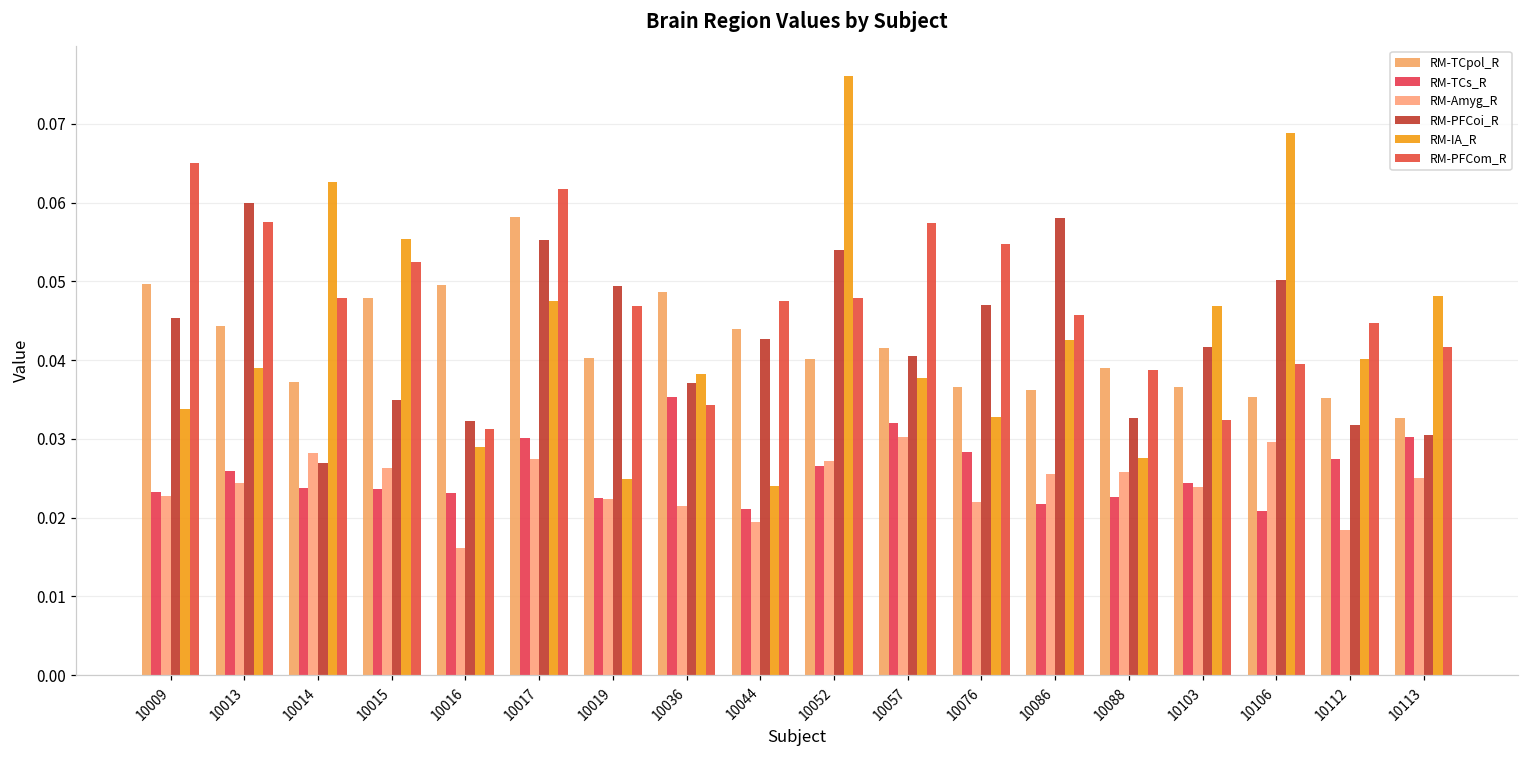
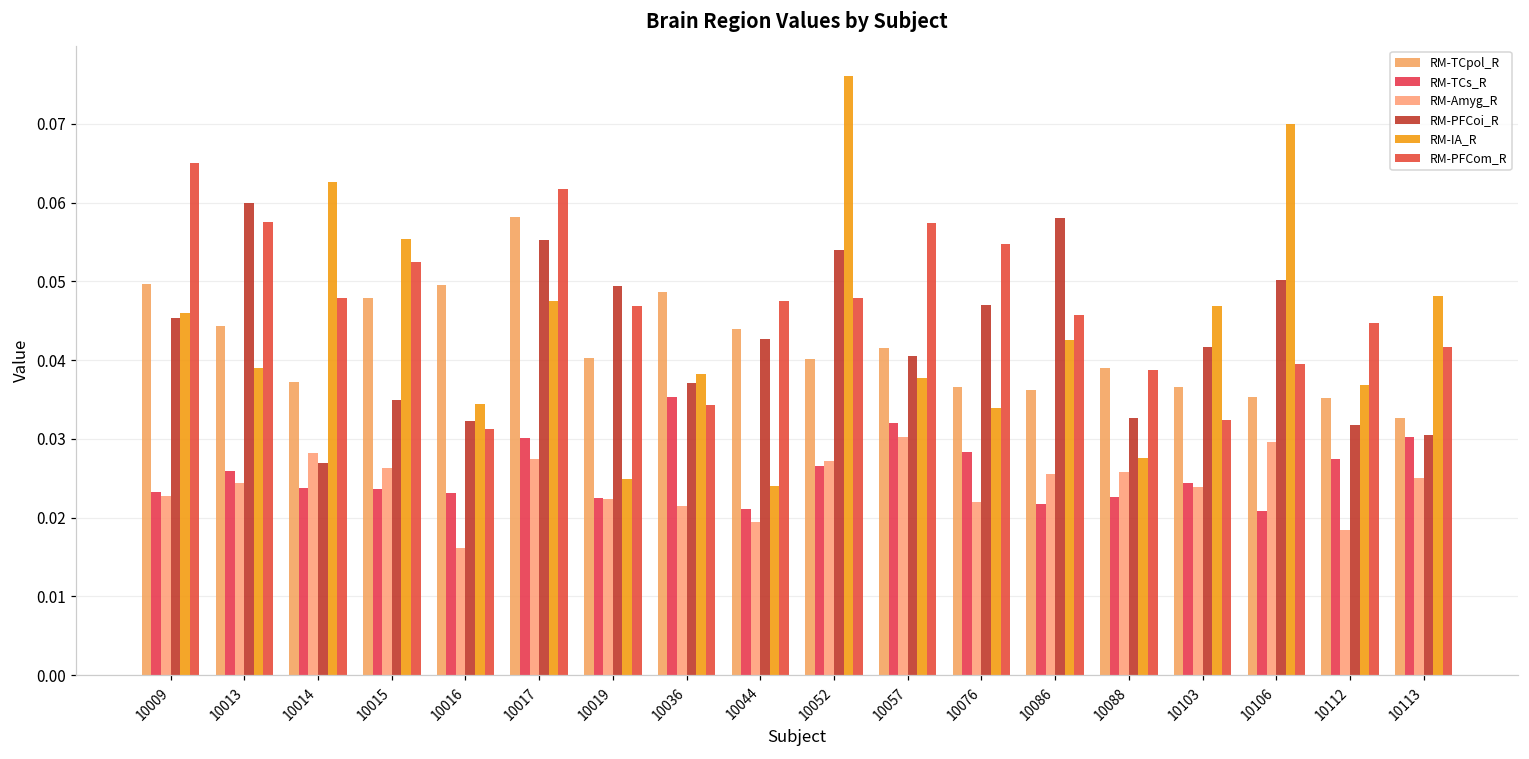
  {
    "RM-IA_R": {
-     "10009": 0.034,
+     "10009": 0.046,
      "10013": 0.039,
      "10014": 0.063,
      "10015": 0.055,
-     "10016": 0.029,
+     "10016": 0.034,
      "10017": 0.048,
      "10019": 0.025,
      "10036": 0.038,
      "10044": 0.024,
      "10052": 0.076,
      "10057": 0.038,
-     "10076": 0.033,
+     "10076": 0.034,
      "10086": 0.043,
      "10088": 0.028,
      "10103": 0.047,
-     "10106": 0.069,
-     "10112": 0.040,
+     "10106": 0.070,
+     "10112": 0.037,
      "10113": 0.048
    }
  }
